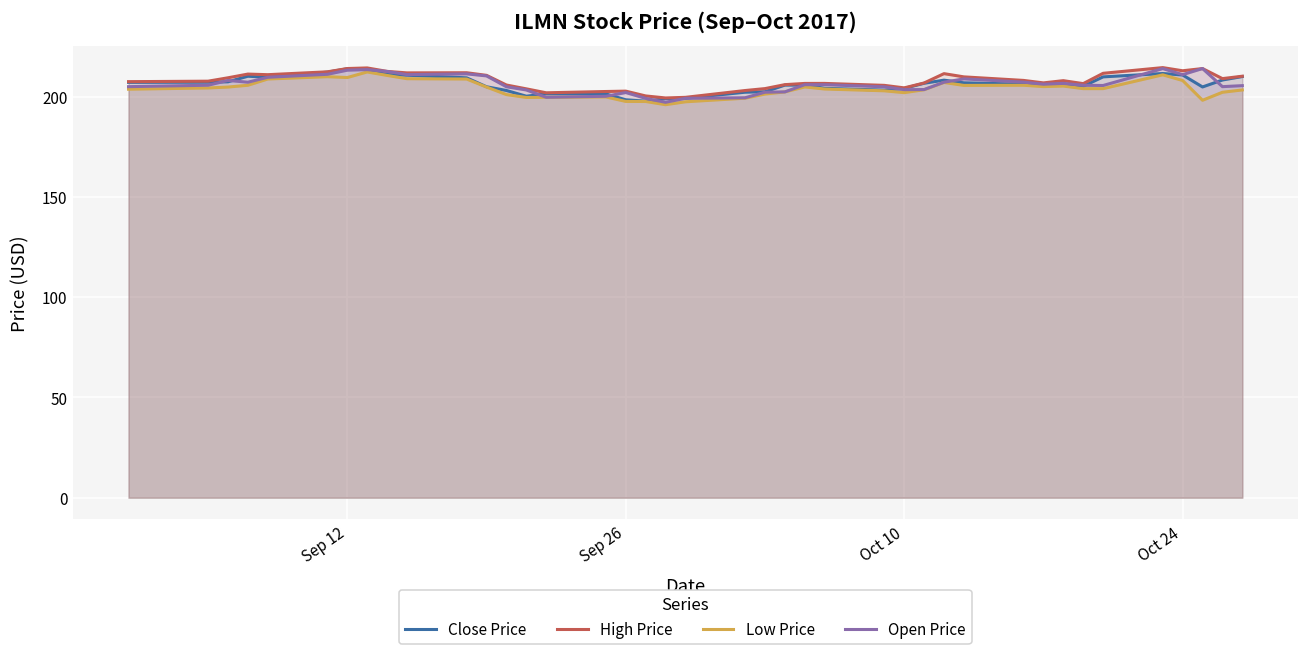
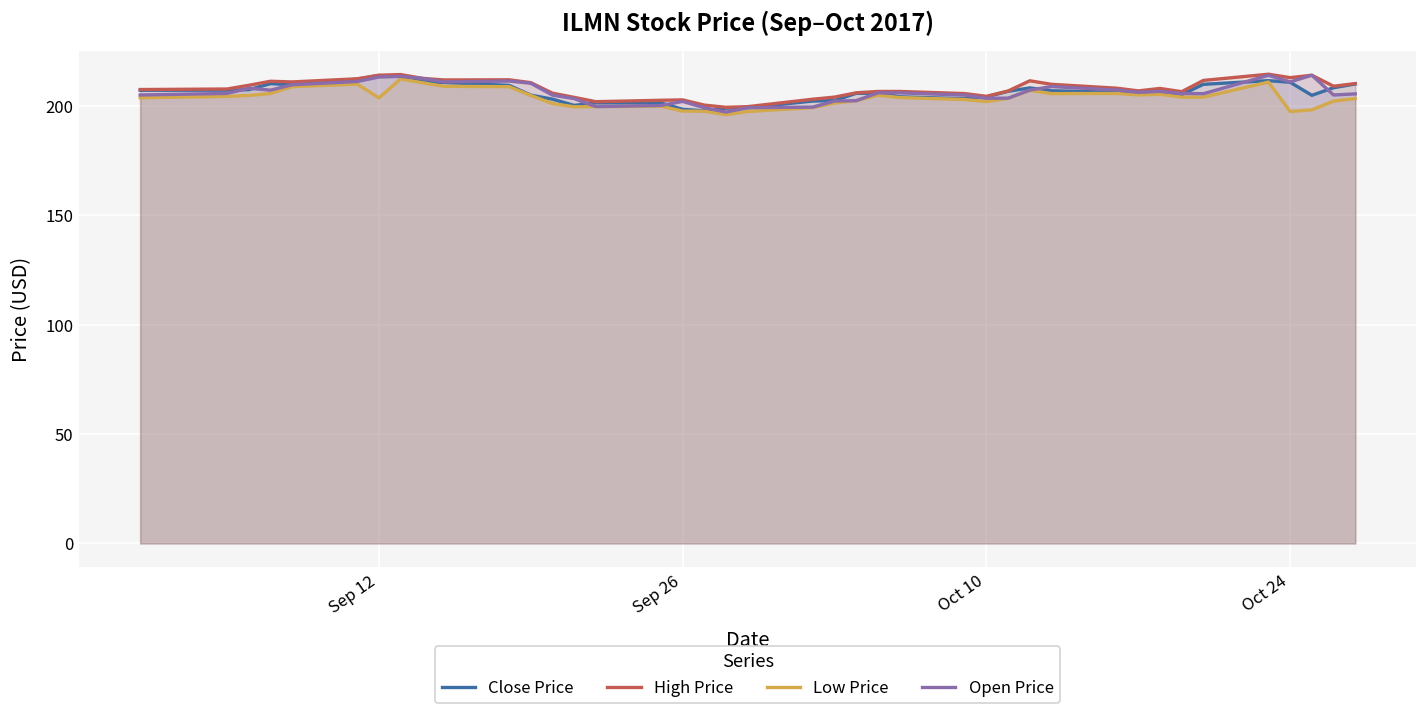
  {
    "High Price": {
      "Oct 24": 213
    },
    "Low Price": {
-     "Sep 12": 210,
+     "Sep 12": 204,
      "Oct 10": 202,
-     "Oct 24": 208
+     "Oct 24": 197
    }
  }
